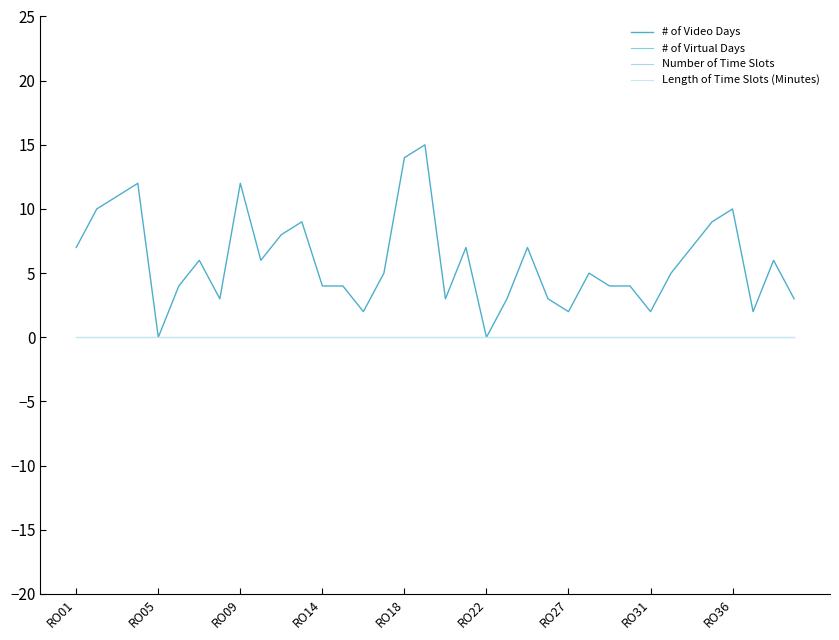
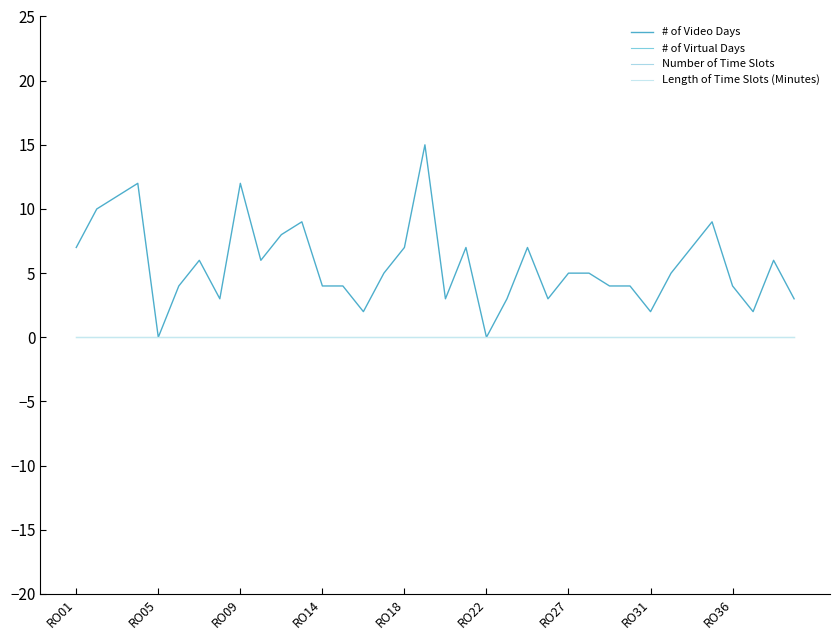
  {
    "# of Video Days": {
      "RO01": 7,
      "RO09": 12,
      "RO14": 4,
-     "RO18": 14,
-     "RO27": 2,
+     "RO18": 7,
+     "RO27": 5,
      "RO31": 2,
-     "RO36": 10
+     "RO36": 4
    },
    "Length of Time Slots (Minutes)": {
      "RO01": 0,
      "RO09": 0,
      "RO14": 0,
      "RO18": 0,
      "RO27": 0,
      "RO31": 0,
      "RO36": 0
    }
  }
